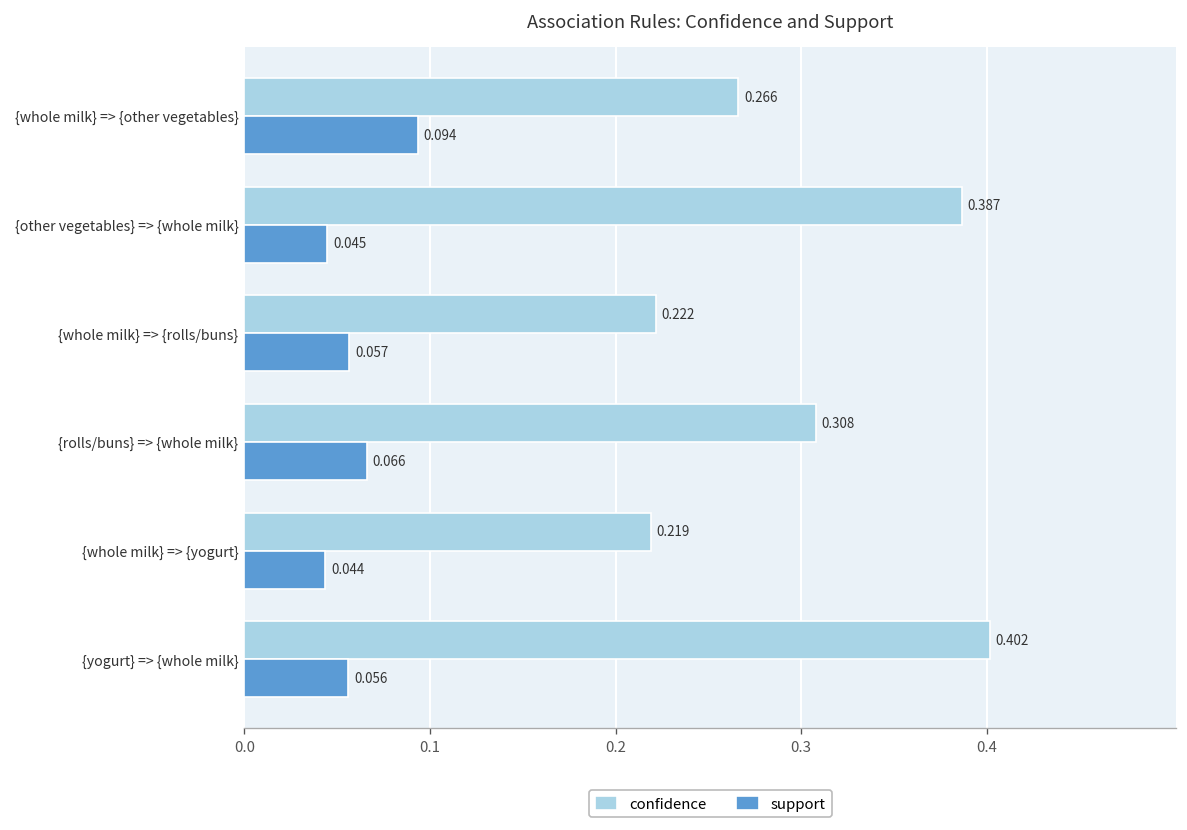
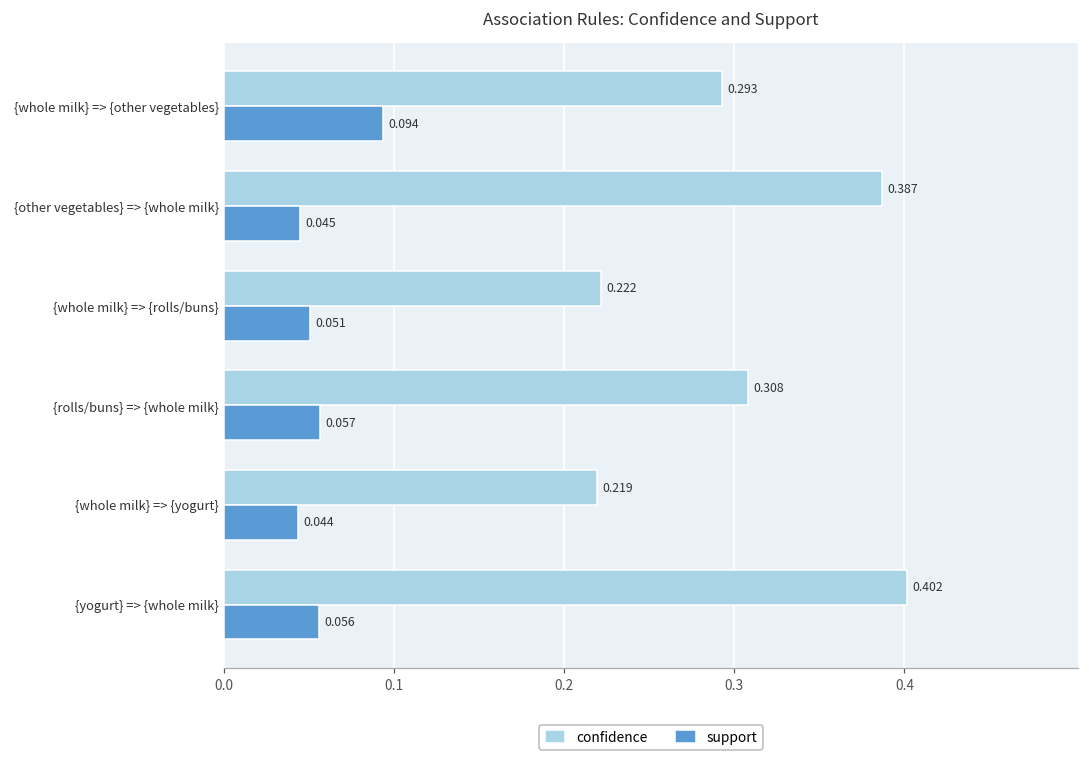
  {
    "confidence": {
-     "{whole milk} => {other vegetables}": 0.266,
+     "{whole milk} => {other vegetables}": 0.293,
      "{other vegetables} => {whole milk}": 0.387,
      "{whole milk} => {rolls/buns}": 0.222,
      "{rolls/buns} => {whole milk}": 0.308,
      "{whole milk} => {yogurt}": 0.219,
      "{yogurt} => {whole milk}": 0.402
    },
    "support": {
      "{whole milk} => {other vegetables}": 0.094,
      "{other vegetables} => {whole milk}": 0.045,
-     "{whole milk} => {rolls/buns}": 0.057,
-     "{rolls/buns} => {whole milk}": 0.066,
+     "{whole milk} => {rolls/buns}": 0.051,
+     "{rolls/buns} => {whole milk}": 0.057,
      "{whole milk} => {yogurt}": 0.044,
      "{yogurt} => {whole milk}": 0.056
    }
  }
